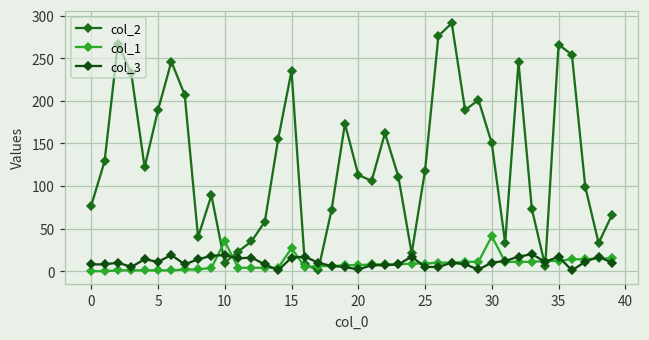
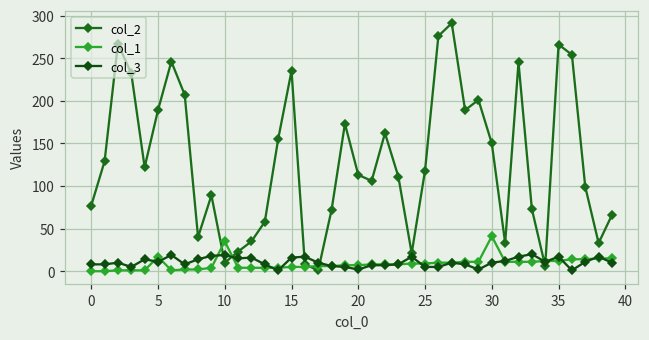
  {
    "col_1": {
      "0": 0,
-     "5": 0,
+     "5": 20,
      "10": 40,
-     "15": 30,
+     "15": 10,
      "20": 10,
      "25": 10,
      "30": 40,
      "35": 10
    }
  }
